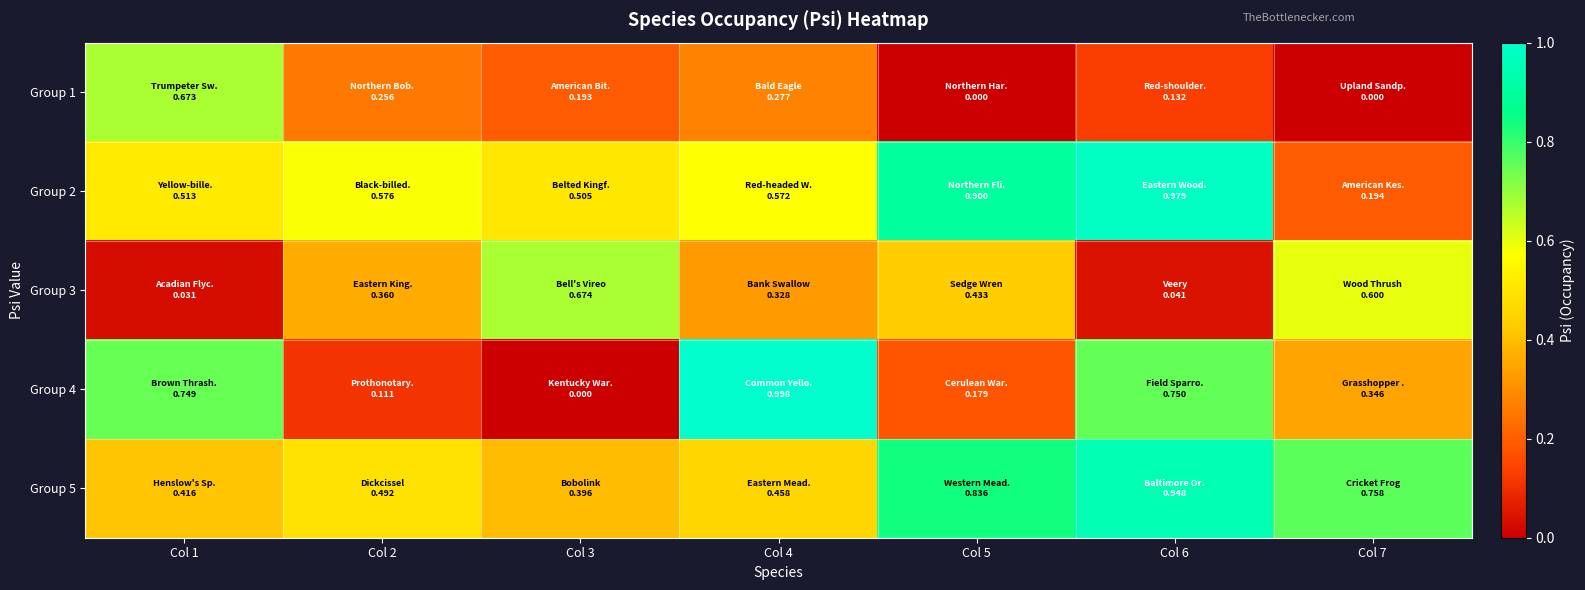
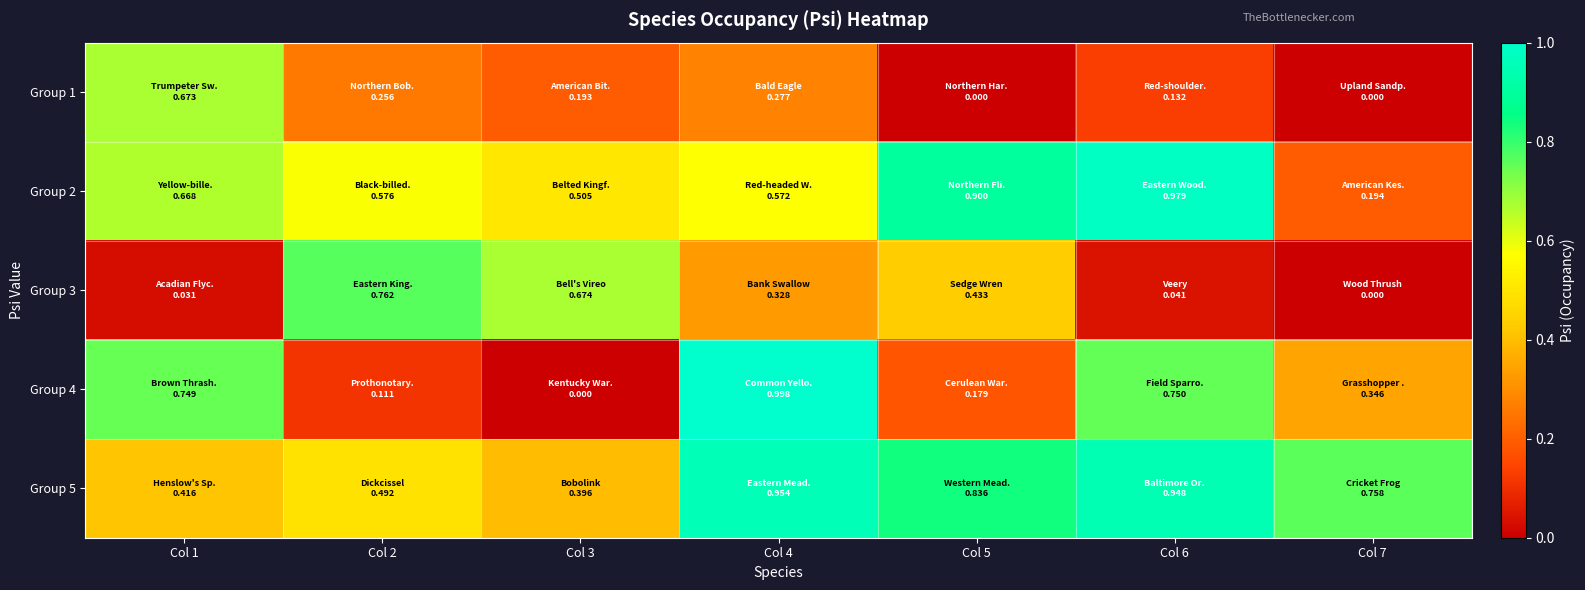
  {
    "Group 1": {
      "Col 1": 0.673,
      "Col 2": 0.256,
      "Col 3": 0.193,
      "Col 4": 0.277,
      "Col 5": 0.000,
      "Col 6": 0.132,
      "Col 7": 0.000
    },
    "Group 2": {
-     "Col 1": 0.513,
+     "Col 1": 0.668,
      "Col 2": 0.576,
      "Col 3": 0.505,
      "Col 4": 0.572,
      "Col 5": 0.900,
      "Col 6": 0.979,
      "Col 7": 0.194
    },
    "Group 3": {
      "Col 1": 0.031,
-     "Col 2": 0.360,
+     "Col 2": 0.762,
      "Col 3": 0.674,
      "Col 4": 0.328,
      "Col 5": 0.433,
      "Col 6": 0.041,
-     "Col 7": 0.600
+     "Col 7": 0.000
    },
    "Group 4": {
      "Col 1": 0.749,
      "Col 2": 0.111,
      "Col 3": 0.000,
      "Col 4": 0.998,
      "Col 5": 0.179,
      "Col 6": 0.750,
      "Col 7": 0.346
    },
    "Group 5": {
      "Col 1": 0.416,
      "Col 2": 0.492,
      "Col 3": 0.396,
-     "Col 4": 0.458,
+     "Col 4": 0.954,
      "Col 5": 0.836,
      "Col 6": 0.948,
      "Col 7": 0.758
    }
  }
